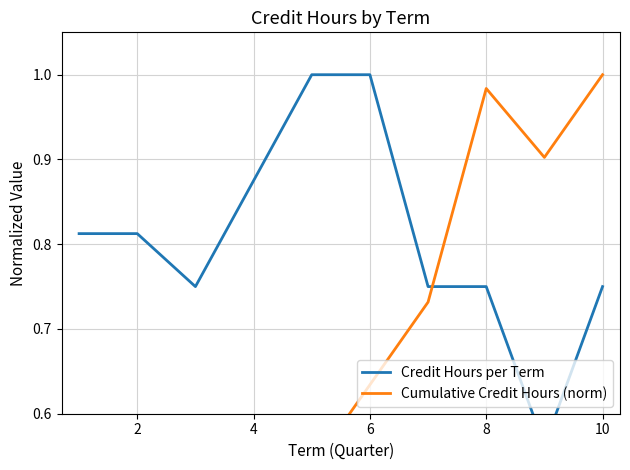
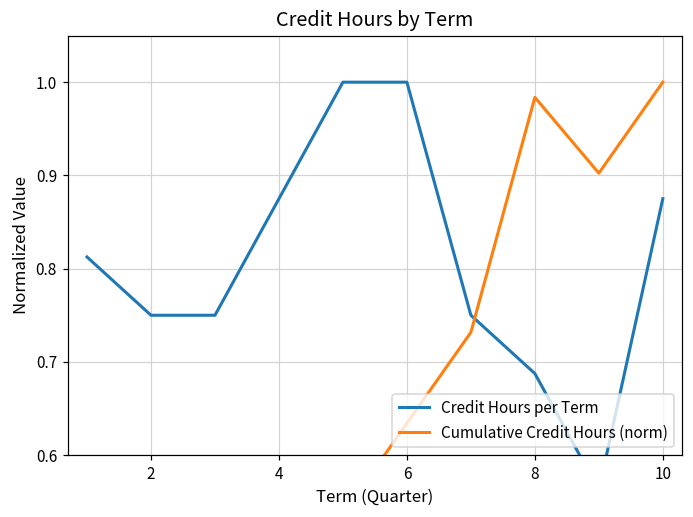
  {
    "Credit Hours per Term": {
-     "2": 0.81,
+     "2": 0.75,
      "4": 0.88,
      "6": 1.00,
-     "8": 0.75,
-     "10": 0.75
+     "8": 0.69,
+     "10": 0.88
    },
    "Cumulative Credit Hours (norm)": {
      "8": 0.98,
      "10": 1.00
    }
  }
